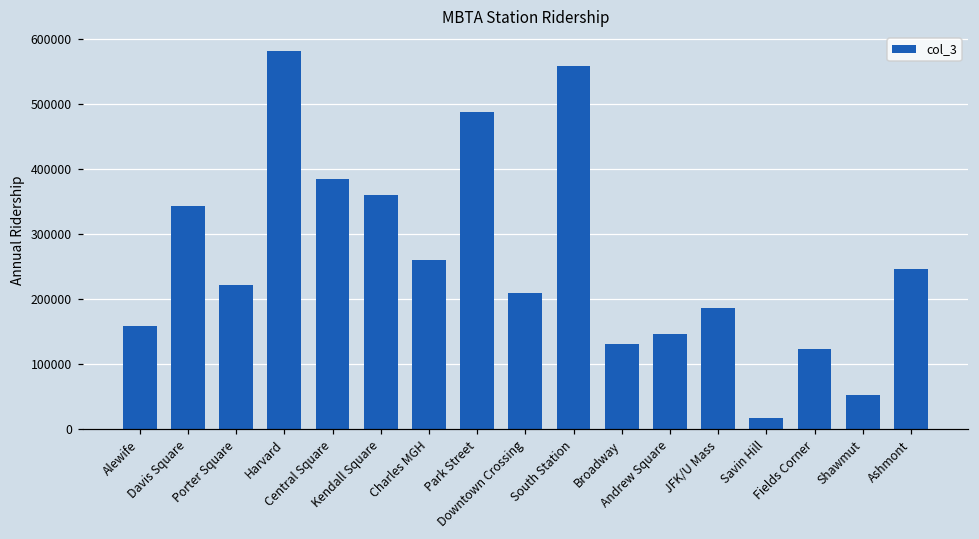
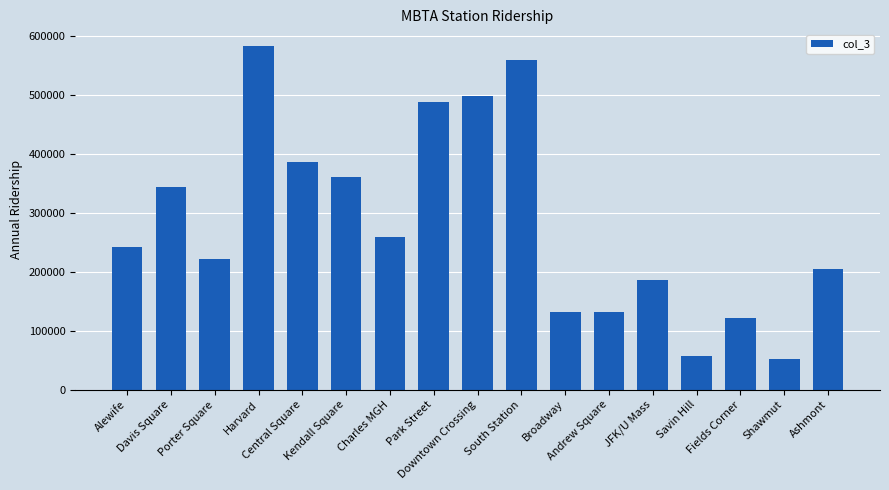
  {
-   "Alewife": 160000,
+   "Alewife": 240000,
    "Davis Square": 340000,
    "Porter Square": 220000,
    "Harvard": 580000,
    "Central Square": 390000,
    "Kendall Square": 360000,
    "Charles MGH": 260000,
    "Park Street": 490000,
-   "Downtown Crossing": 210000,
+   "Downtown Crossing": 500000,
    "South Station": 560000,
    "Broadway": 130000,
-   "Andrew Square": 150000,
+   "Andrew Square": 130000,
    "JFK/U Mass": 190000,
-   "Savin Hill": 20000,
+   "Savin Hill": 60000,
    "Fields Corner": 120000,
    "Shawmut": 50000,
-   "Ashmont": 250000
+   "Ashmont": 200000
  }
